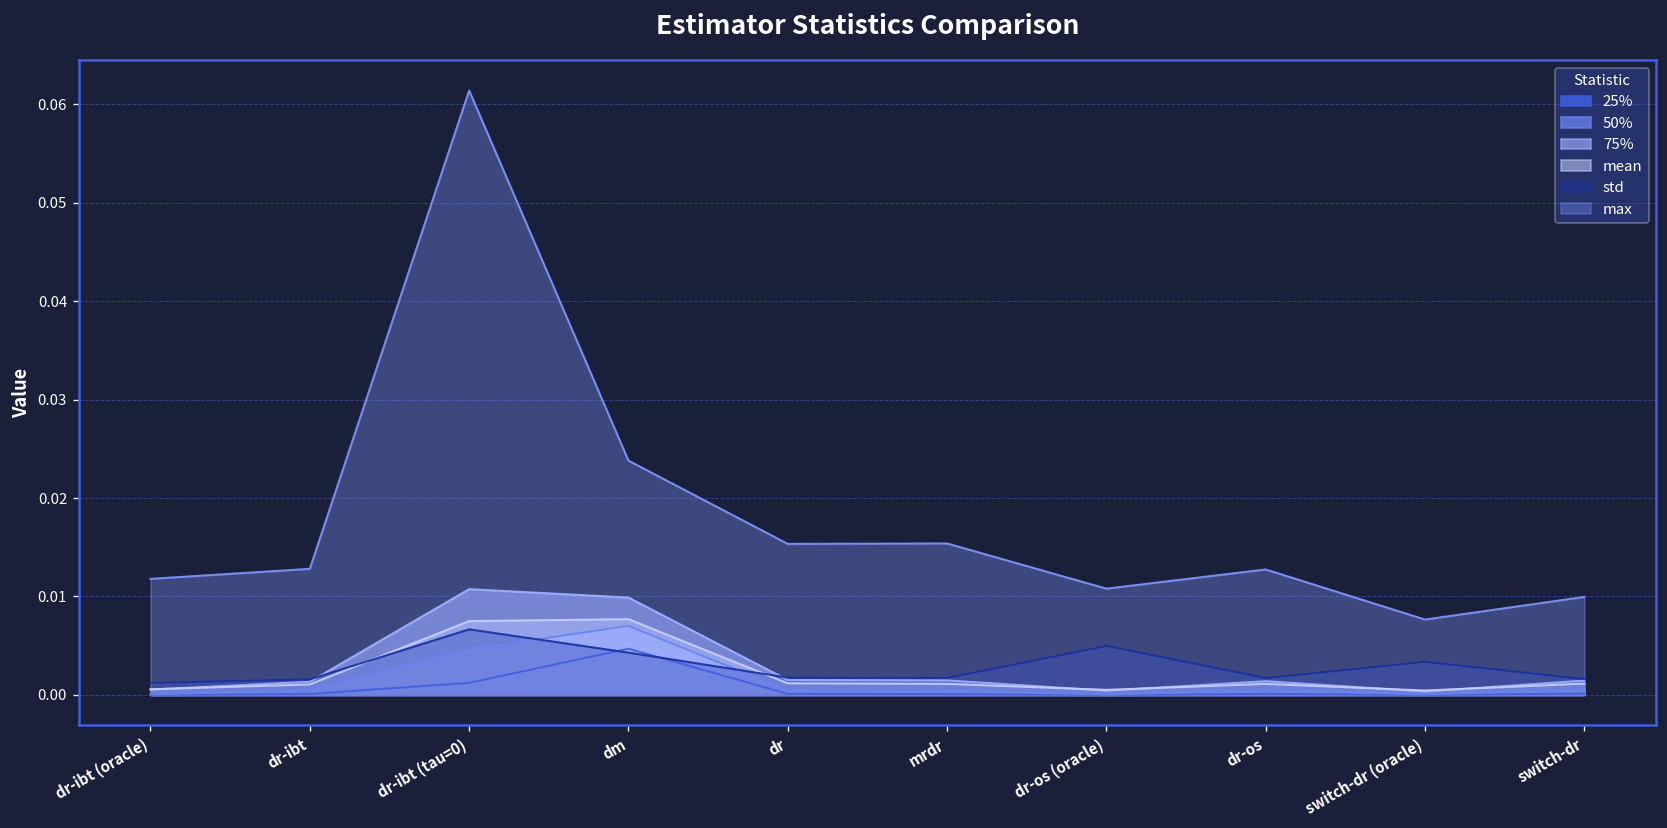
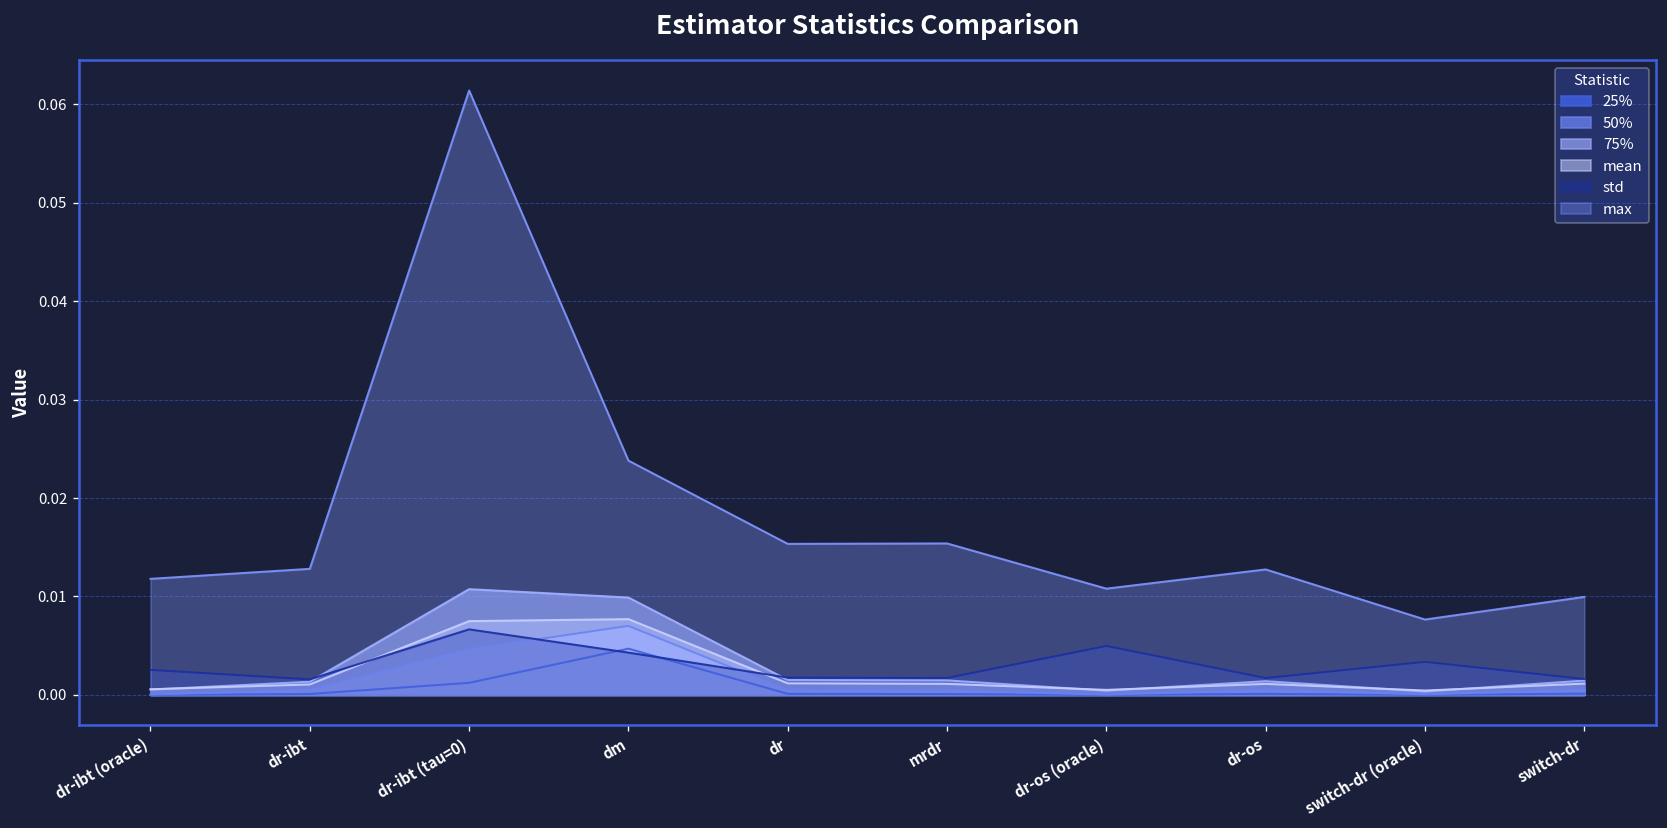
  {
    "std": {
-     "dr-ibt (oracle)": 0.001,
+     "dr-ibt (oracle)": 0.003,
      "dr-ibt (tau=0)": 0.007,
      "dm": 0.004,
      "dr-os (oracle)": 0.005,
      "dr-os": 0.002,
      "switch-dr (oracle)": 0.003
    }
  }
